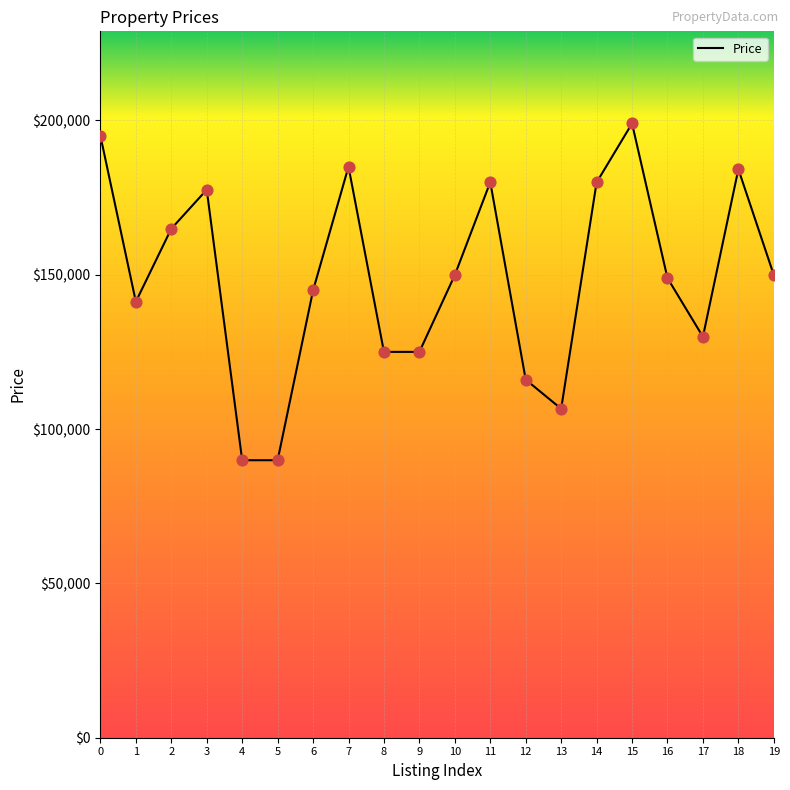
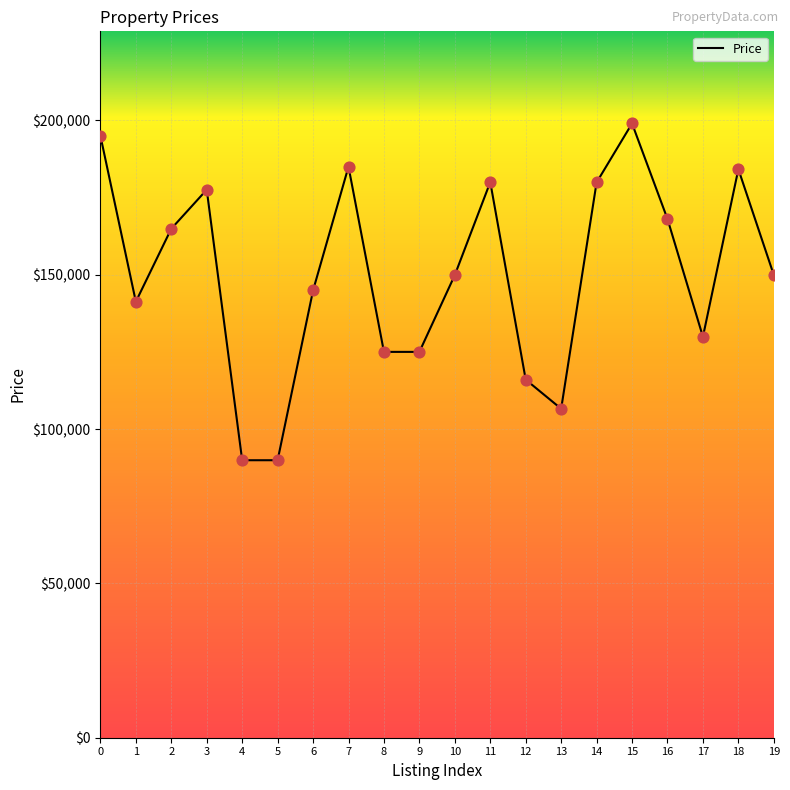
  {
    "0": "$195,000",
    "1": "$141,000",
    "2": "$165,000",
    "3": "$178,000",
    "4": "$90,000",
    "5": "$90,000",
    "6": "$145,000",
    "7": "$185,000",
    "8": "$125,000",
    "9": "$125,000",
    "10": "$150,000",
    "11": "$180,000",
    "12": "$116,000",
    "13": "$107,000",
    "14": "$180,000",
    "15": "$199,000",
-   "16": "$149,000",
+   "16": "$168,000",
    "17": "$130,000",
    "18": "$184,000",
    "19": "$150,000"
  }
